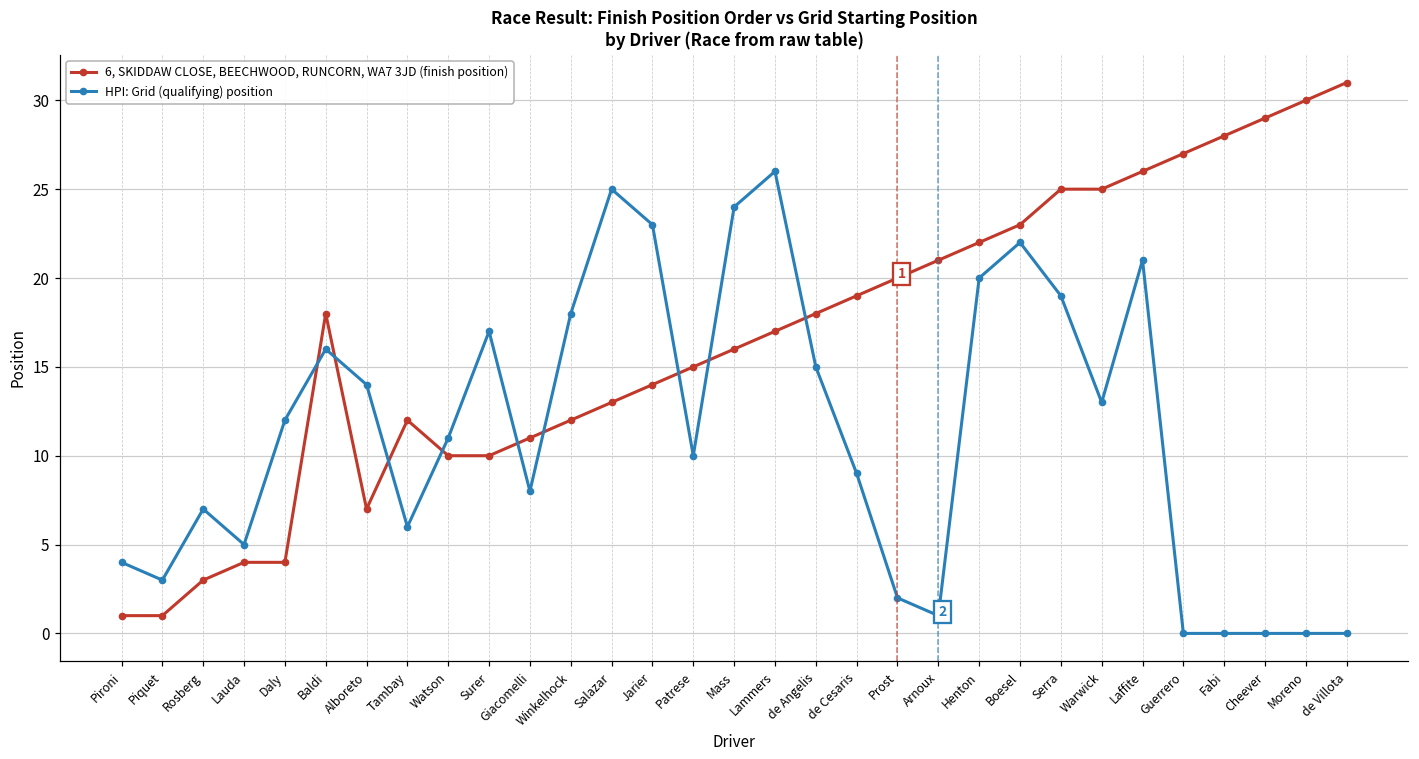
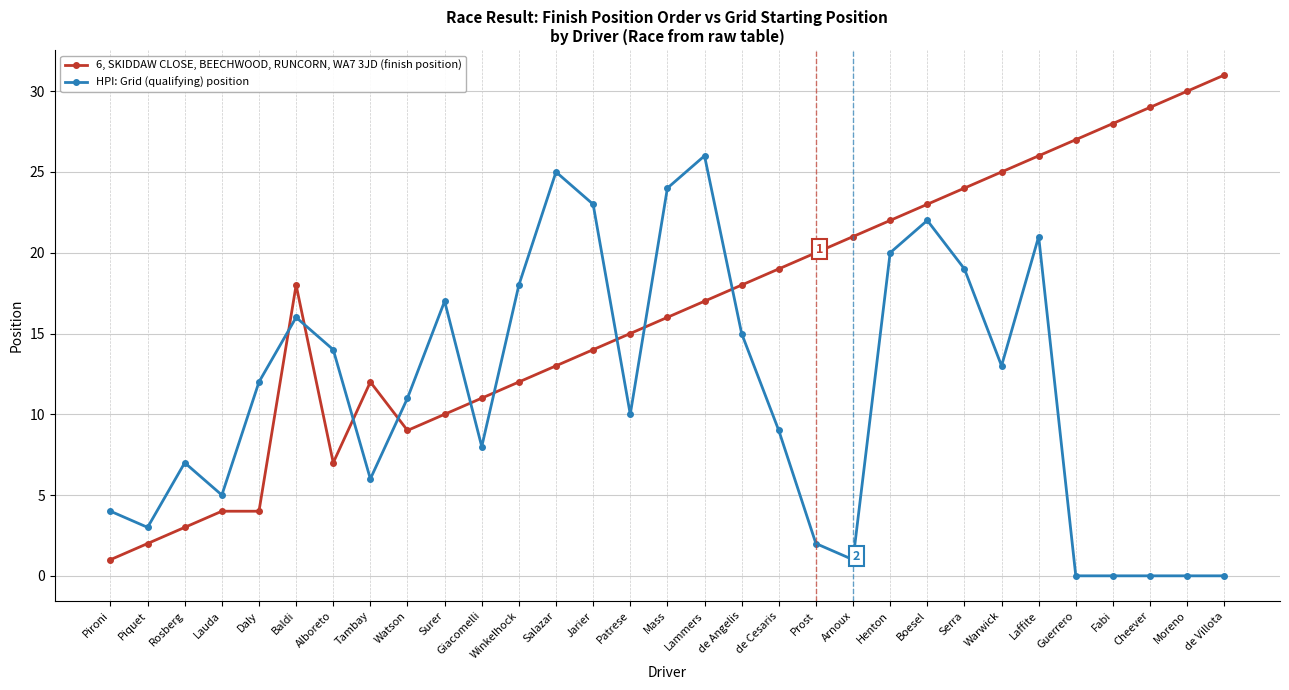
  {
    "6, SKIDDAW CLOSE, BEECHWOOD, RUNCORN, WA7 3JD (finish position)": {
      "Pironi": 1,
-     "Piquet": 1,
+     "Piquet": 2,
      "Rosberg": 3,
      "Lauda": 4,
      "Daly": 4,
      "Baldi": 18,
      "Alboreto": 7,
      "Tambay": 12,
-     "Watson": 10,
+     "Watson": 9,
      "Surer": 10,
      "Giacomelli": 11,
      "Winkelhock": 12,
      "Salazar": 13,
      "Jarier": 14,
      "Patrese": 15,
      "Mass": 16,
      "Lammers": 17,
      "de Angelis": 18,
      "de Cesaris": 19,
      "Arnoux": 21,
      "Henton": 22,
      "Boesel": 23,
-     "Serra": 25,
+     "Serra": 24,
      "Warwick": 25,
      "Laffite": 26,
      "Guerrero": 27,
      "Fabi": 28,
      "Cheever": 29,
      "Moreno": 30,
      "de Villota": 31
    },
    "HPI: Grid (qualifying) position": {
      "Pironi": 4,
      "Piquet": 3,
      "Rosberg": 7,
      "Lauda": 5,
      "Daly": 12,
      "Baldi": 16,
      "Alboreto": 14,
      "Tambay": 6,
      "Watson": 11,
      "Surer": 17,
      "Giacomelli": 8,
      "Winkelhock": 18,
      "Salazar": 25,
      "Jarier": 23,
      "Patrese": 10,
      "Mass": 24,
      "Lammers": 26,
      "de Angelis": 15,
      "de Cesaris": 9,
      "Prost": 2,
      "Henton": 20,
      "Boesel": 22,
      "Serra": 19,
      "Warwick": 13,
      "Laffite": 21,
      "Guerrero": 0,
      "Fabi": 0,
      "Cheever": 0,
      "Moreno": 0,
      "de Villota": 0
    }
  }
